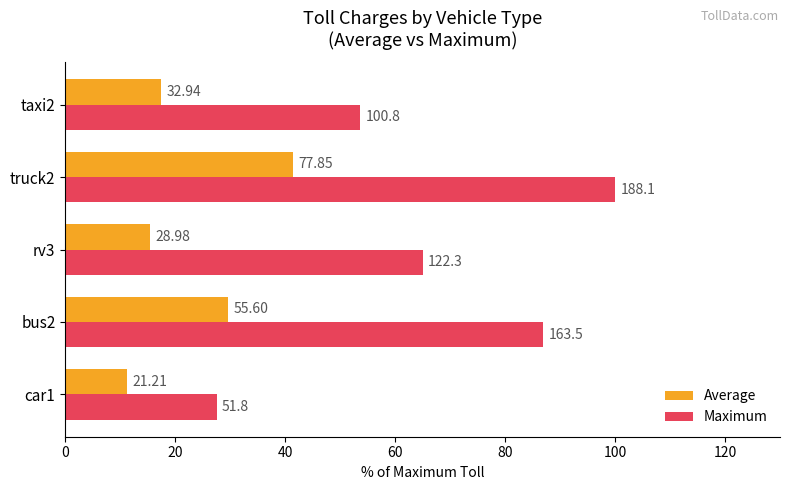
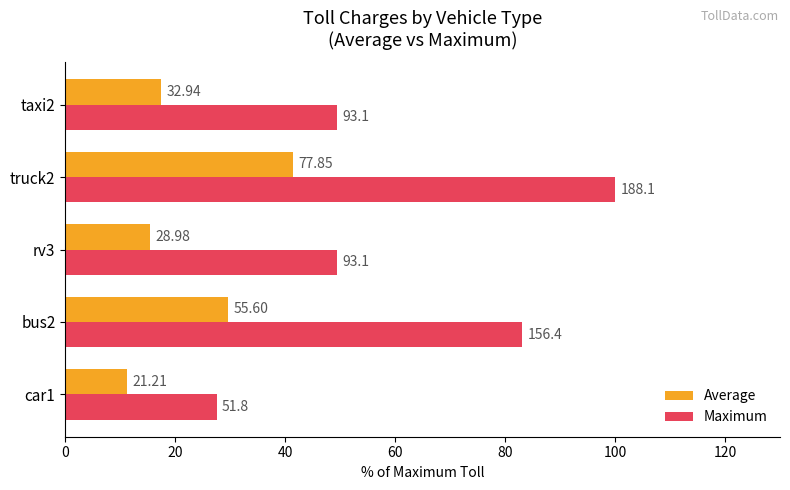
  {
    "Maximum": {
-     "taxi2": 100.8,
-     "rv3": 122.3,
-     "bus2": 163.5
+     "taxi2": 93.1,
+     "rv3": 93.1,
+     "bus2": 156.4
    }
  }
